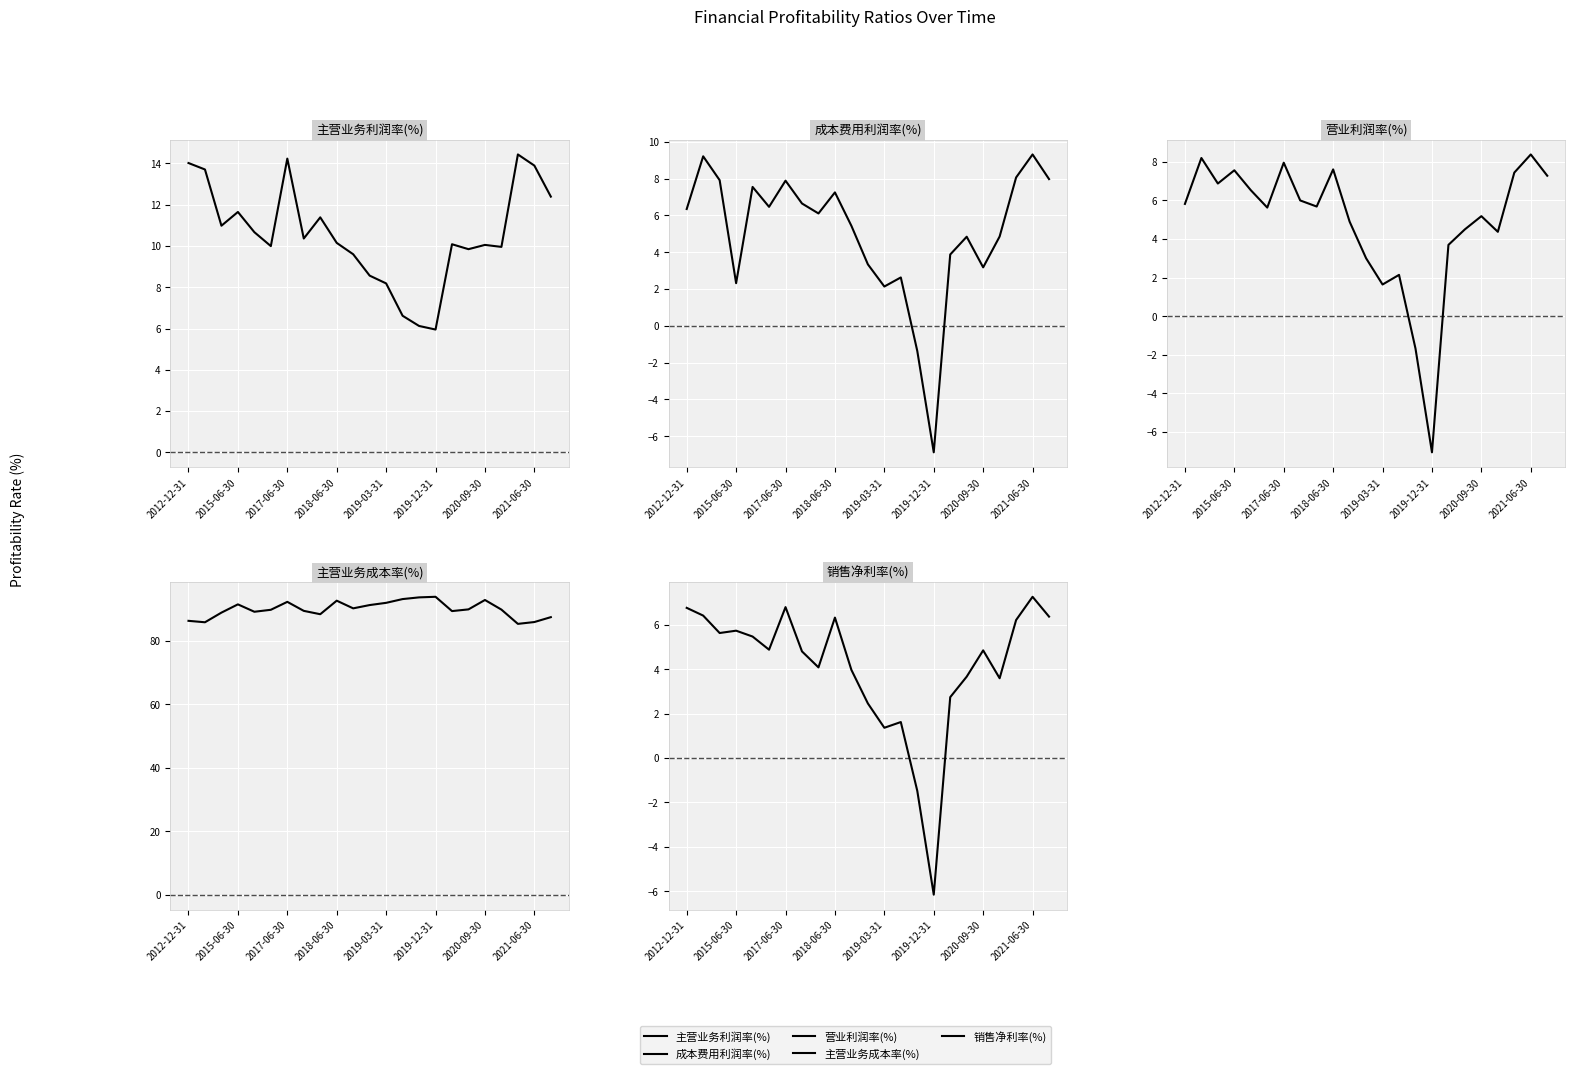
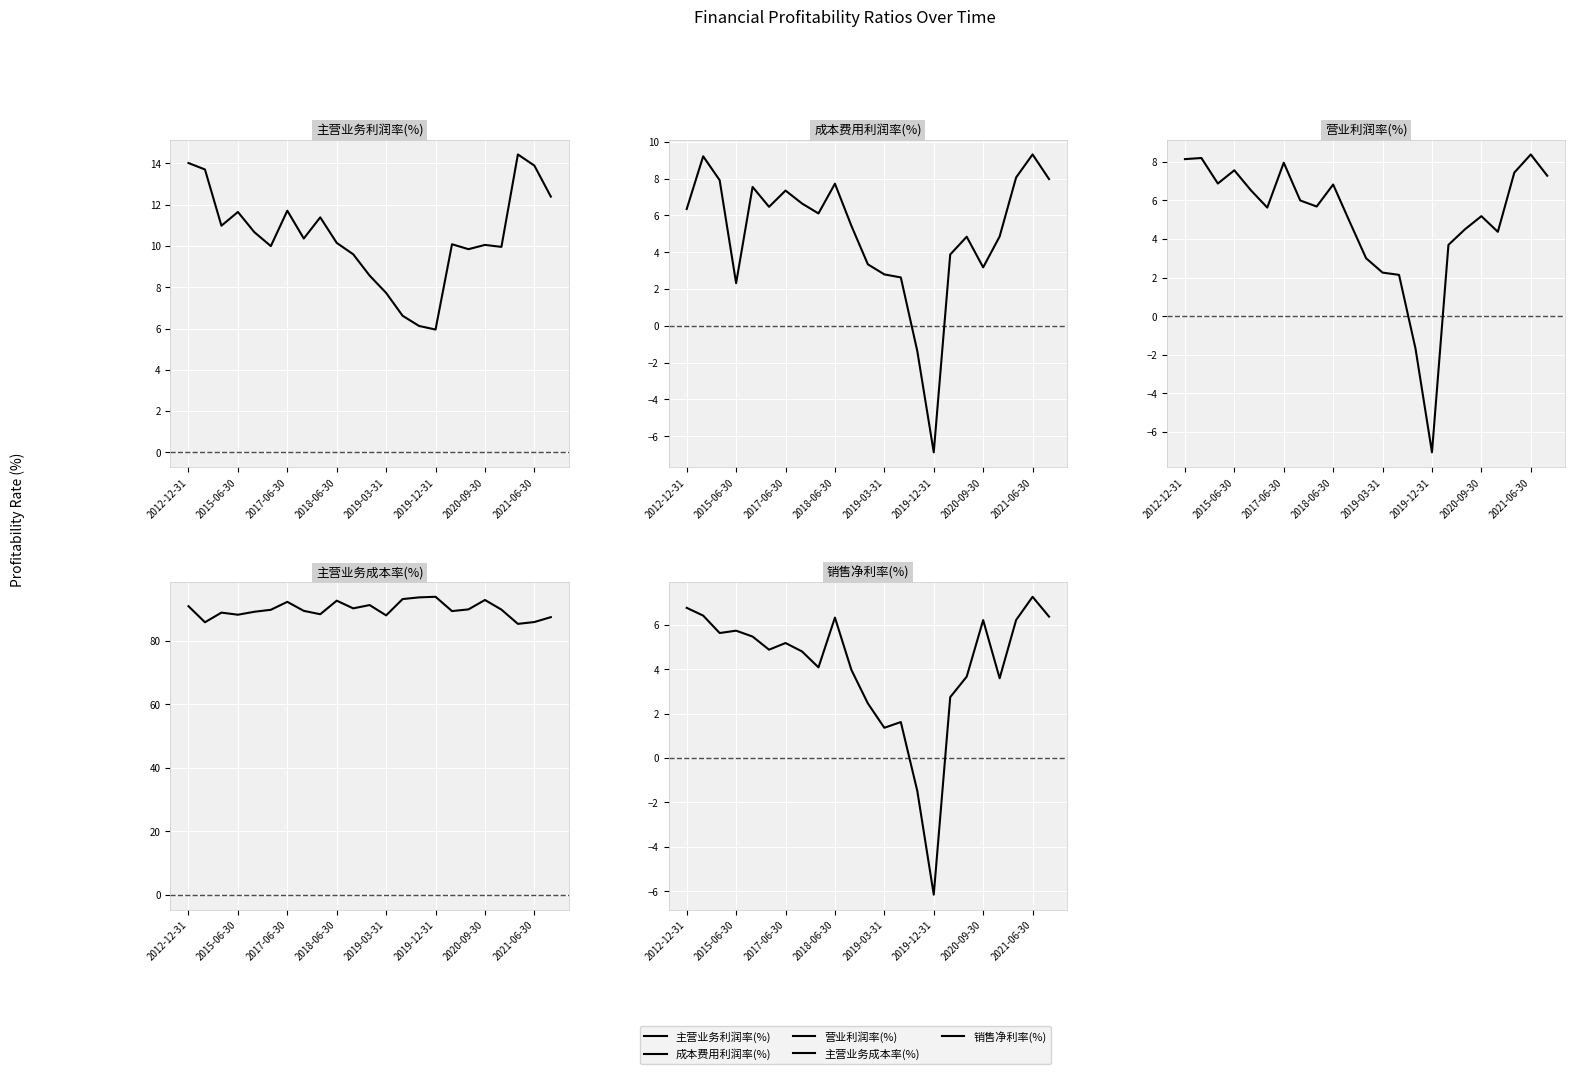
  {
    "主营业务利润率(%)": {
      "2012-12-31": 14.0,
      "2015-06-30": 11.6,
-     "2017-06-30": 14.2,
+     "2017-06-30": 11.7,
      "2018-06-30": 10.1,
-     "2019-03-31": 8.2,
+     "2019-03-31": 7.7,
      "2019-12-31": 6.0,
      "2020-09-30": 10.1,
      "2021-06-30": 13.9
    },
    "成本费用利润率(%)": {
      "2012-12-31": 6.3,
      "2015-06-30": 2.3,
-     "2017-06-30": 7.9,
-     "2018-06-30": 7.2,
-     "2019-03-31": 2.1,
+     "2017-06-30": 7.3,
+     "2018-06-30": 7.7,
+     "2019-03-31": 2.8,
      "2019-12-31": -6.9,
      "2020-09-30": 3.2,
      "2021-06-30": 9.3
    },
    "营业利润率(%)": {
-     "2012-12-31": 5.8,
+     "2012-12-31": 8.1,
      "2015-06-30": 7.6,
      "2017-06-30": 8.0,
-     "2018-06-30": 7.6,
-     "2019-03-31": 1.6,
+     "2018-06-30": 6.8,
+     "2019-03-31": 2.3,
      "2019-12-31": -7.1,
      "2020-09-30": 5.2,
      "2021-06-30": 8.4
    },
    "主营业务成本率(%)": {
-     "2012-12-31": 86,
-     "2015-06-30": 91,
+     "2012-12-31": 91,
+     "2015-06-30": 88,
      "2017-06-30": 92,
      "2018-06-30": 93,
-     "2019-03-31": 92,
+     "2019-03-31": 88,
      "2019-12-31": 94,
      "2020-09-30": 93,
      "2021-06-30": 86
    },
    "销售净利率(%)": {
      "2012-12-31": 6.8,
      "2015-06-30": 5.7,
-     "2017-06-30": 6.8,
+     "2017-06-30": 5.2,
      "2018-06-30": 6.3,
      "2019-03-31": 1.4,
      "2019-12-31": -6.1,
-     "2020-09-30": 4.8,
+     "2020-09-30": 6.2,
      "2021-06-30": 7.3
    }
  }
